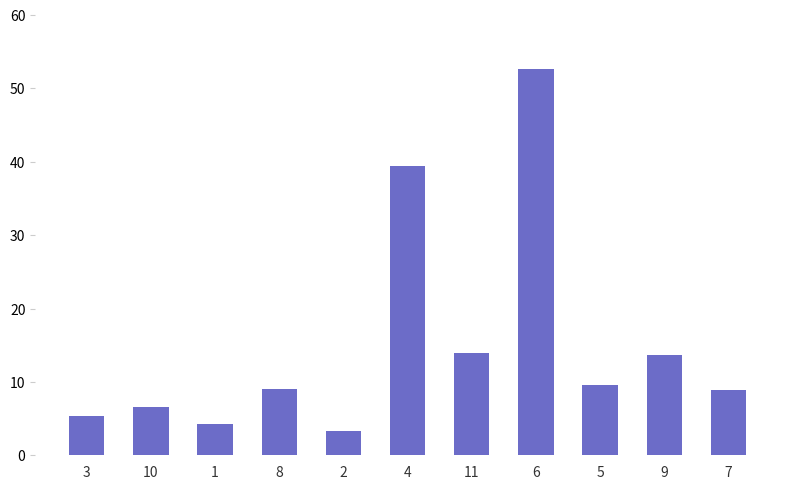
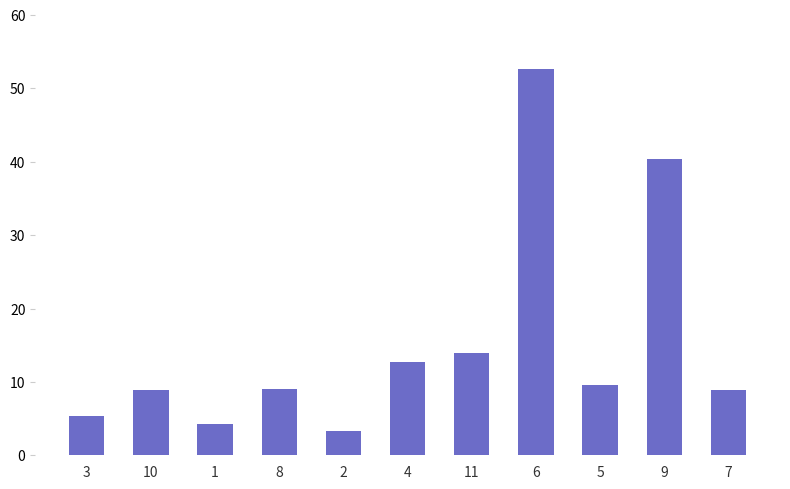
  {
    "3": 5,
-   "10": 7,
+   "10": 9,
    "1": 4,
    "8": 9,
    "2": 3,
-   "4": 39,
+   "4": 13,
    "11": 14,
    "6": 53,
    "5": 10,
-   "9": 14,
+   "9": 40,
    "7": 9
  }
